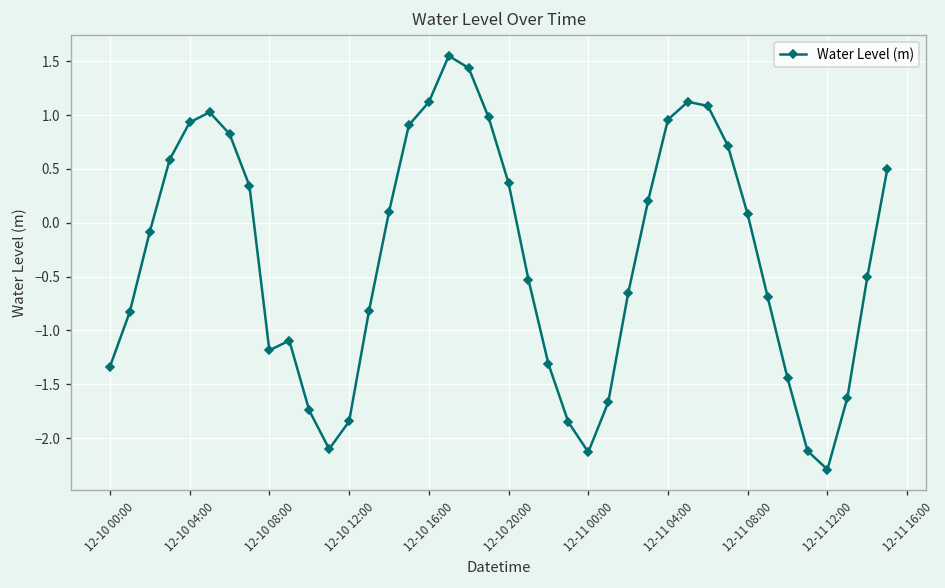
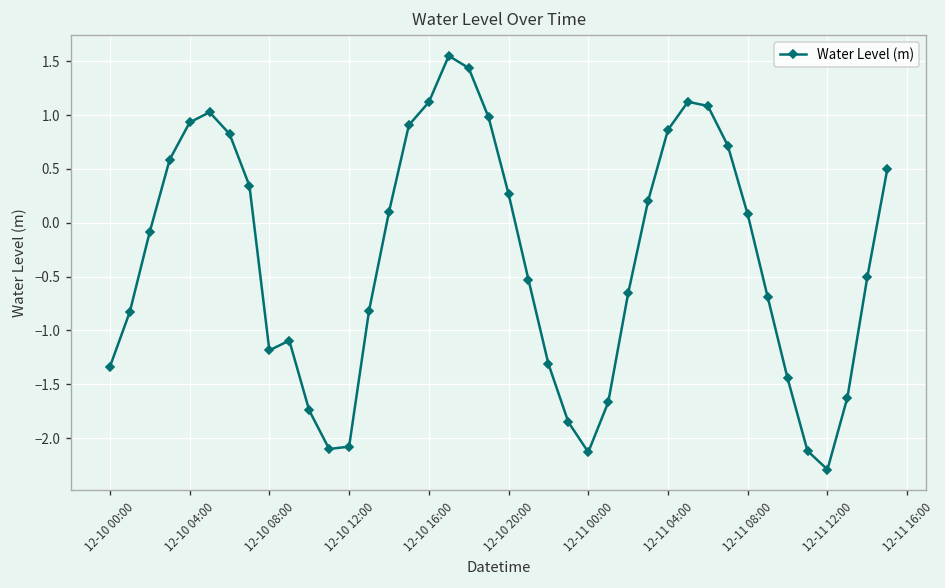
  {
    "12-10 00:00": -1.3,
    "12-10 04:00": 0.9,
    "12-10 08:00": -1.2,
-   "12-10 12:00": -1.8,
+   "12-10 12:00": -2.1,
    "12-10 16:00": 1.1,
-   "12-10 20:00": 0.4,
+   "12-10 20:00": 0.3,
    "12-11 00:00": -2.1,
-   "12-11 04:00": 1.0,
+   "12-11 04:00": 0.9,
    "12-11 08:00": 0.1,
    "12-11 12:00": -2.3
  }
